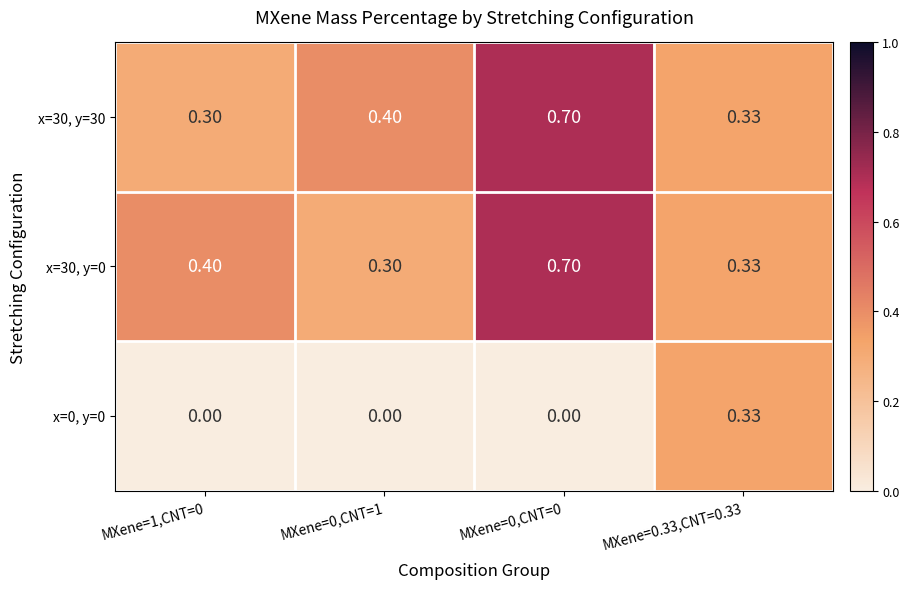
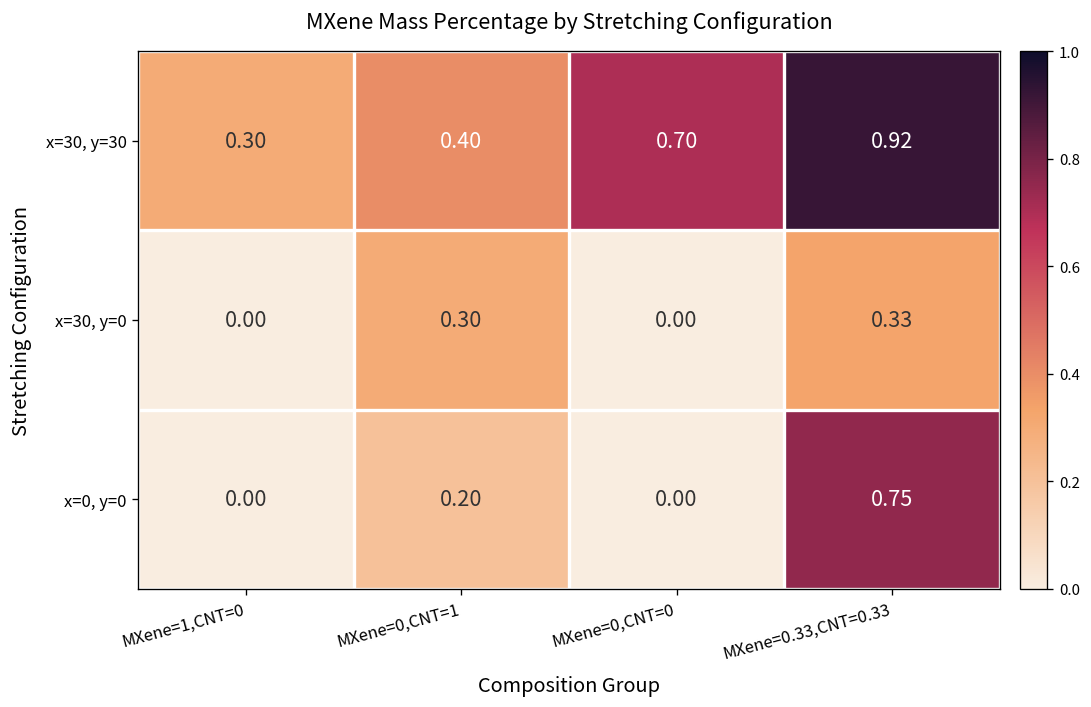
  {
    "x=30, y=30": {
      "MXene=1,CNT=0": 0.30,
      "MXene=0,CNT=1": 0.40,
      "MXene=0,CNT=0": 0.70,
-     "MXene=0.33,CNT=0.33": 0.33
+     "MXene=0.33,CNT=0.33": 0.92
    },
    "x=30, y=0": {
-     "MXene=1,CNT=0": 0.40,
+     "MXene=1,CNT=0": 0.00,
      "MXene=0,CNT=1": 0.30,
-     "MXene=0,CNT=0": 0.70,
+     "MXene=0,CNT=0": 0.00,
      "MXene=0.33,CNT=0.33": 0.33
    },
    "x=0, y=0": {
      "MXene=1,CNT=0": 0.00,
-     "MXene=0,CNT=1": 0.00,
+     "MXene=0,CNT=1": 0.20,
      "MXene=0,CNT=0": 0.00,
-     "MXene=0.33,CNT=0.33": 0.33
+     "MXene=0.33,CNT=0.33": 0.75
    }
  }
